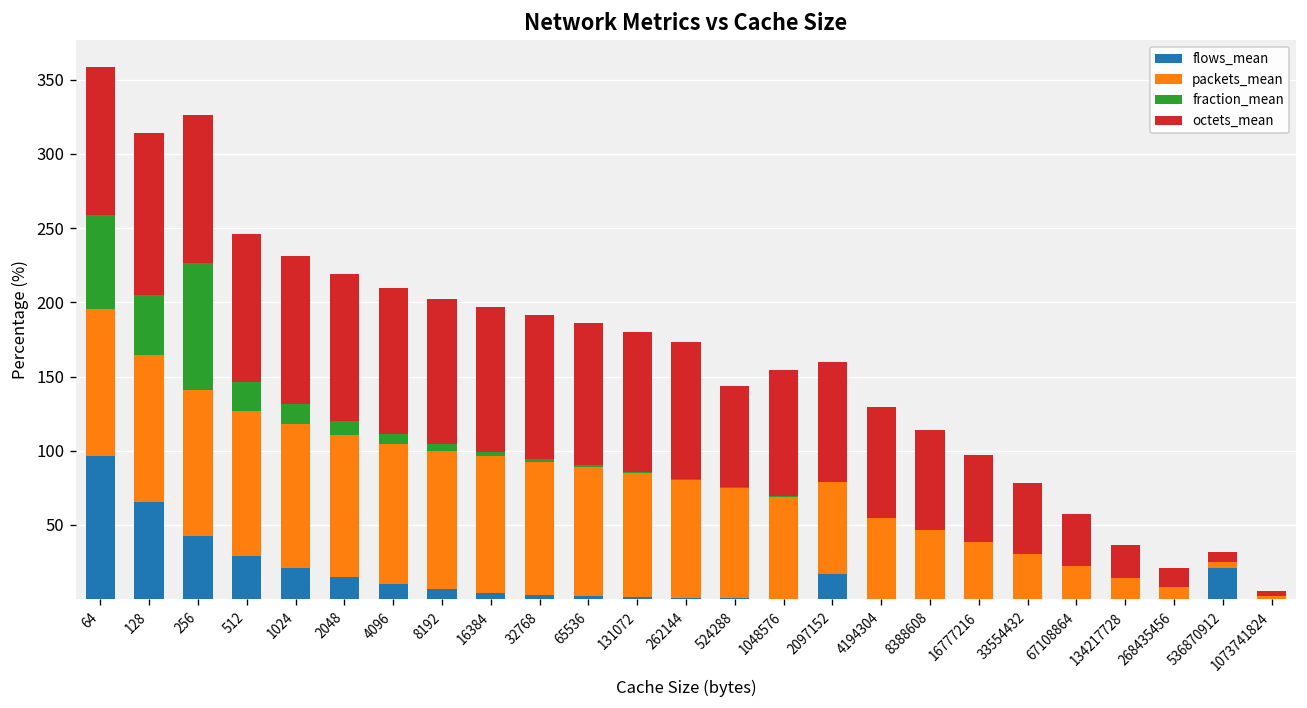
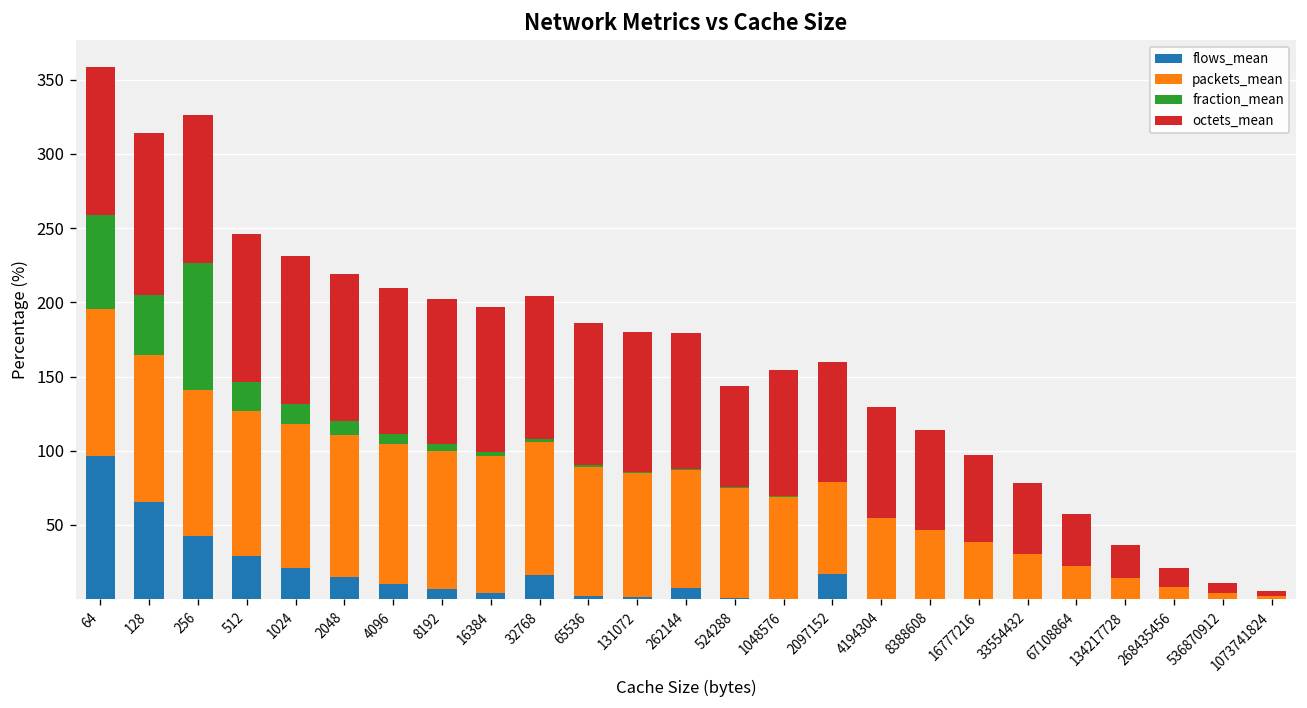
  {
    "flows_mean": {
      "64": 96,
      "128": 66,
      "256": 43,
      "512": 29,
      "1024": 21,
      "2048": 15,
      "4096": 10,
      "8192": 7,
      "16384": 5,
-     "32768": 3,
+     "32768": 16,
      "65536": 2,
-     "262144": 1,
+     "262144": 8,
      "2097152": 17,
-     "536870912": 21
+     "536870912": 0
    },
    "packets_mean": {
      "64": 99,
      "128": 99,
      "256": 98,
      "512": 98,
      "1024": 97,
      "2048": 96,
      "4096": 95,
      "8192": 93,
      "16384": 92,
      "32768": 90,
      "65536": 87,
      "131072": 84,
      "262144": 80,
      "524288": 75,
      "1048576": 69,
      "2097152": 62,
      "4194304": 54,
      "8388608": 47,
      "16777216": 39,
      "33554432": 31,
      "67108864": 22,
      "134217728": 14,
      "268435456": 8,
      "536870912": 4,
      "1073741824": 2
    },
    "fraction_mean": {
      "64": 63,
      "128": 41,
      "256": 85,
      "512": 20,
      "1024": 14,
      "2048": 9,
      "4096": 6,
      "8192": 4,
      "16384": 3
    },
    "octets_mean": {
      "64": 100,
      "128": 109,
      "256": 100,
      "512": 100,
      "1024": 99,
      "2048": 99,
      "4096": 99,
      "8192": 98,
      "16384": 98,
      "32768": 97,
      "65536": 96,
      "131072": 94,
      "262144": 92,
      "524288": 68,
      "1048576": 85,
      "2097152": 81,
      "4194304": 75,
      "8388608": 67,
      "16777216": 58,
      "33554432": 47,
      "67108864": 35,
      "134217728": 22,
      "268435456": 13,
      "536870912": 7,
      "1073741824": 3
    }
  }
